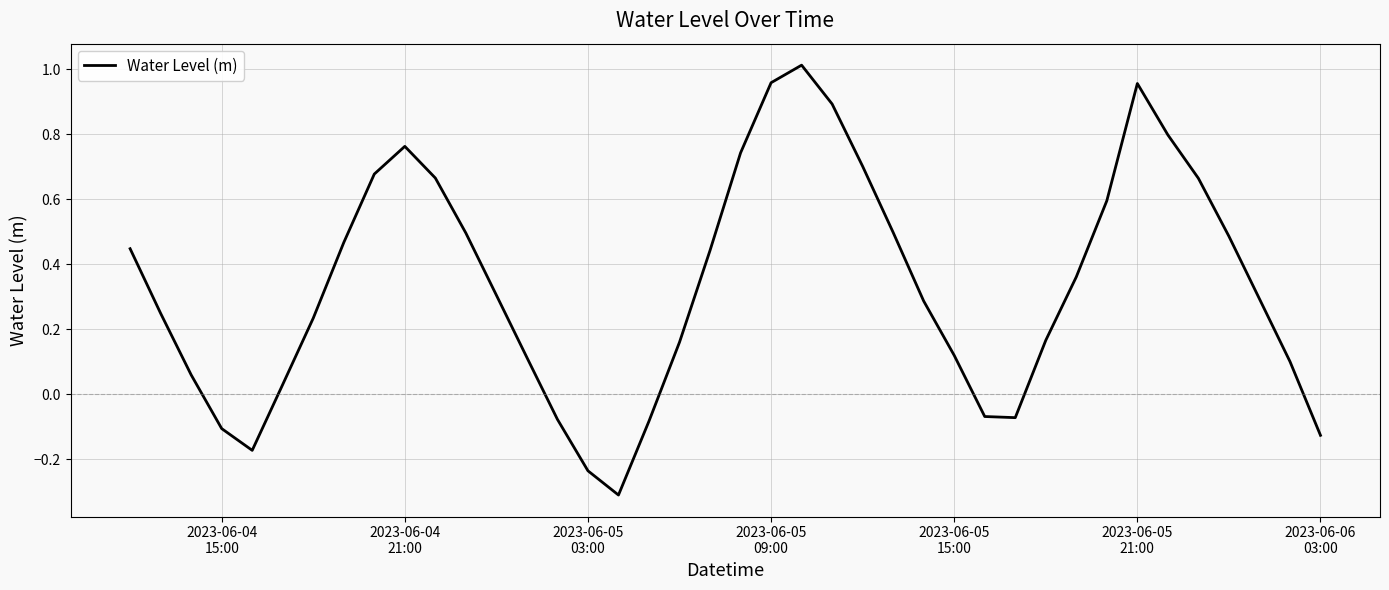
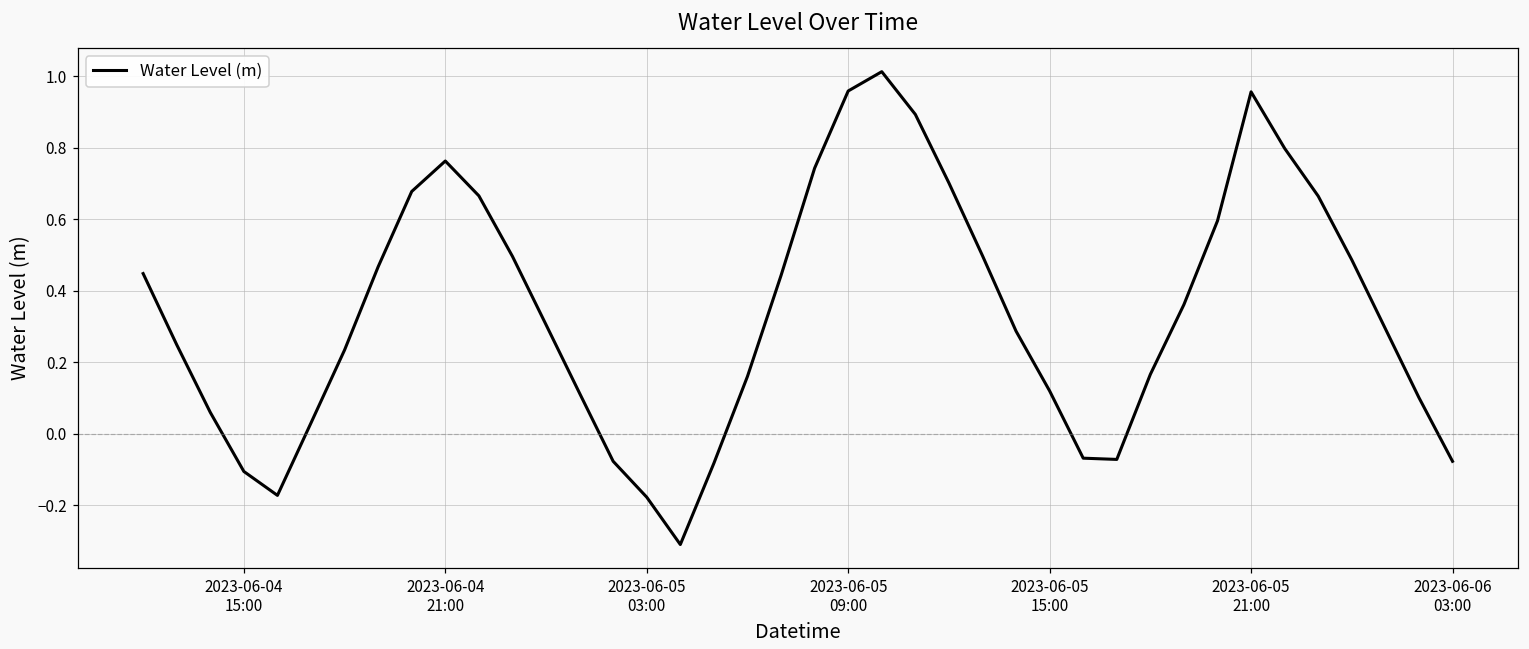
  {
    "2023-06-04 15:00": -0.11,
    "2023-06-04 21:00": 0.76,
-   "2023-06-05 03:00": -0.24,
+   "2023-06-05 03:00": -0.18,
    "2023-06-05 09:00": 0.96,
    "2023-06-05 15:00": 0.12,
    "2023-06-05 21:00": 0.96,
-   "2023-06-06 03:00": -0.13
+   "2023-06-06 03:00": -0.08
  }
